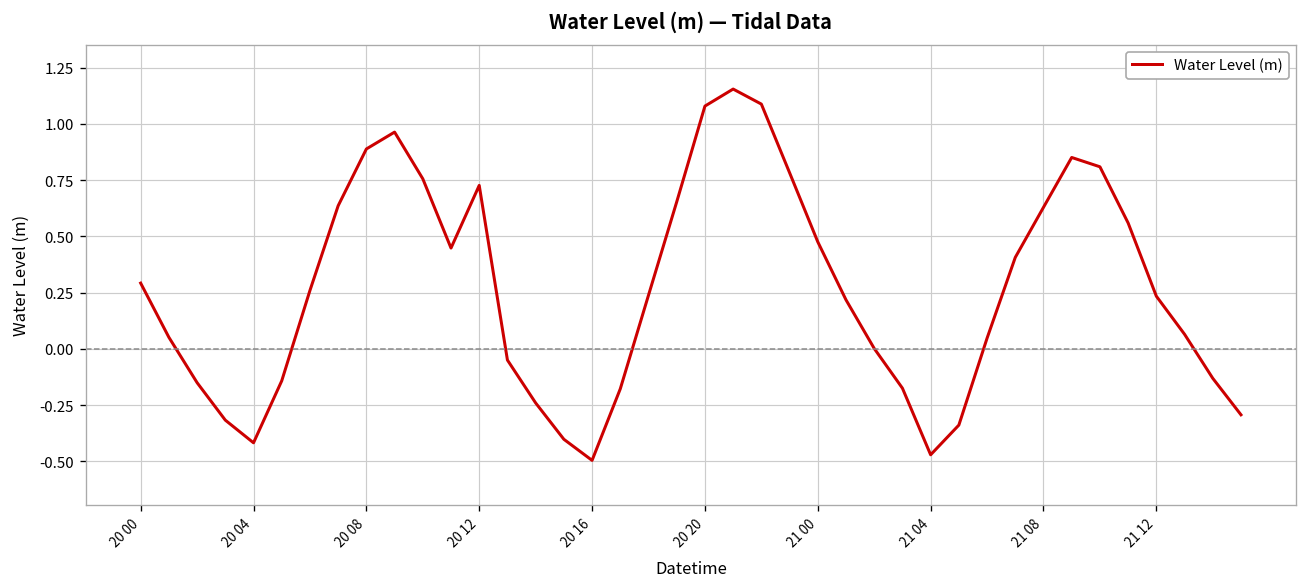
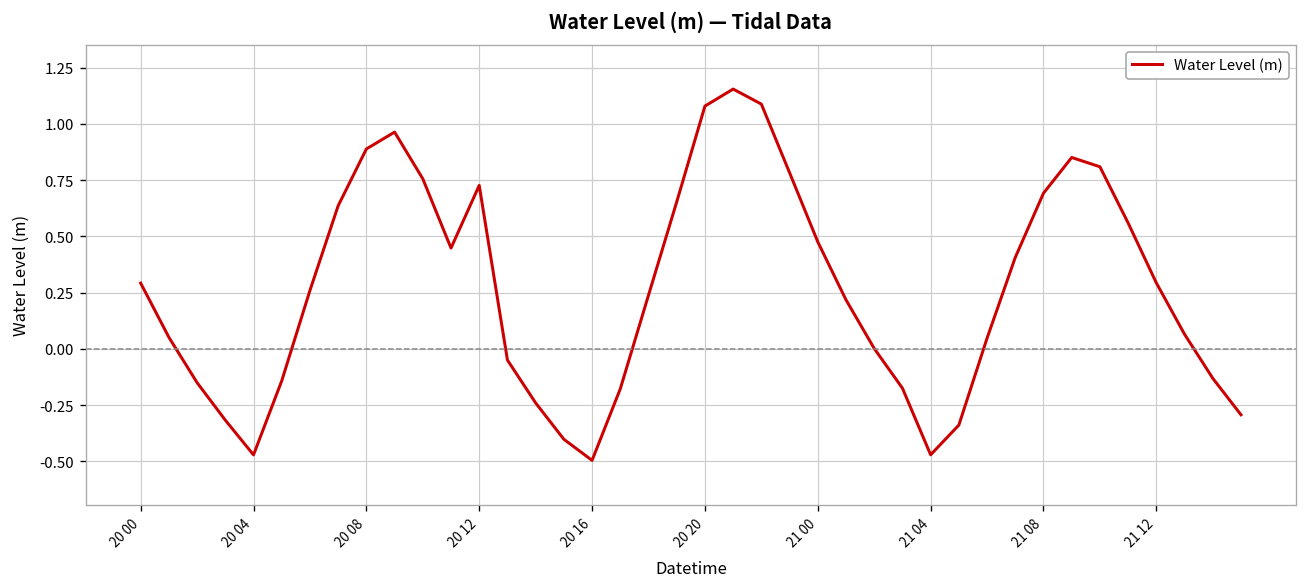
  {
    "20 00": 0.29,
-   "20 04": -0.42,
+   "20 04": -0.47,
    "20 08": 0.89,
    "20 12": 0.73,
    "20 16": -0.50,
    "20 20": 1.08,
    "21 00": 0.48,
    "21 04": -0.47,
-   "21 08": 0.63,
-   "21 12": 0.23
+   "21 08": 0.69,
+   "21 12": 0.29
  }
